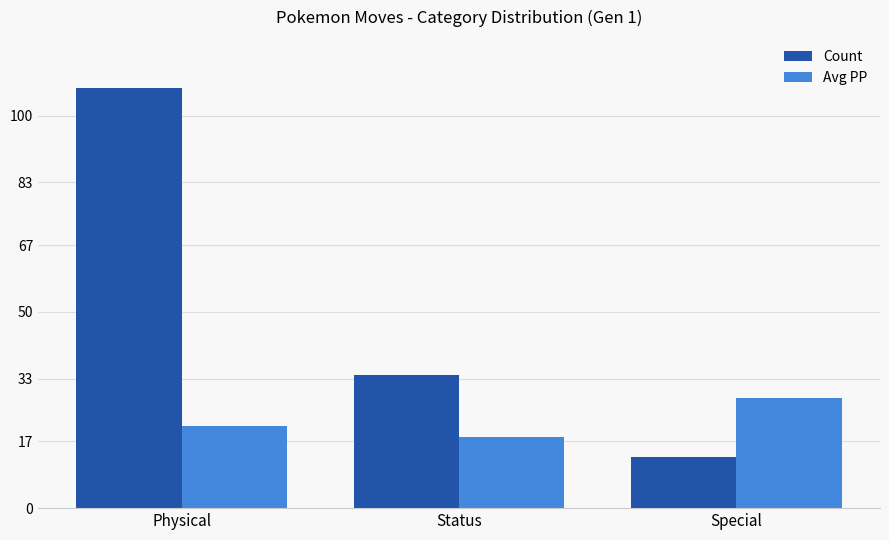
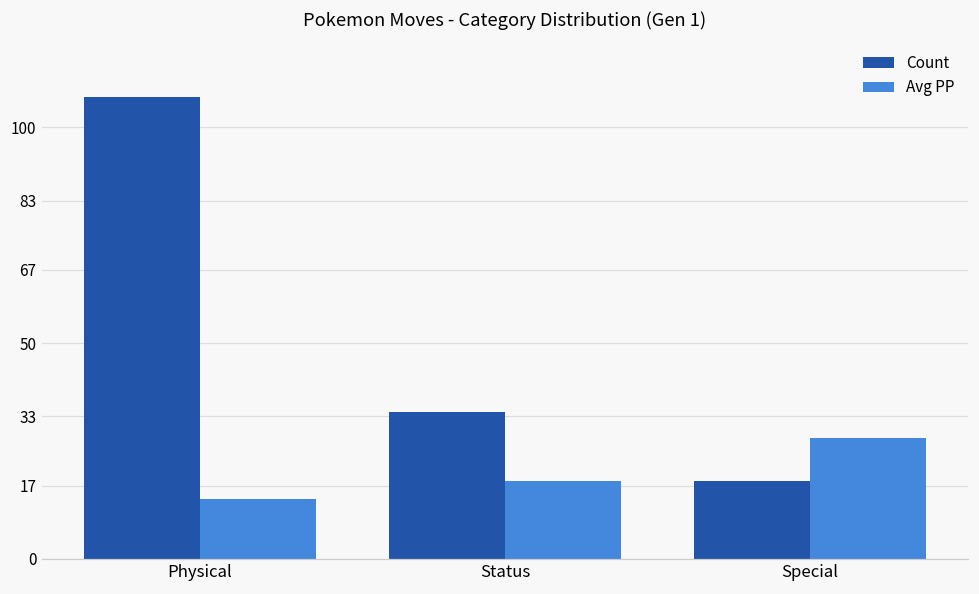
  {
    "Count": {
      "Physical": 107,
      "Status": 34,
-     "Special": 13
+     "Special": 18
    },
    "Avg PP": {
-     "Physical": 21,
+     "Physical": 14,
      "Status": 18,
      "Special": 28
    }
  }
